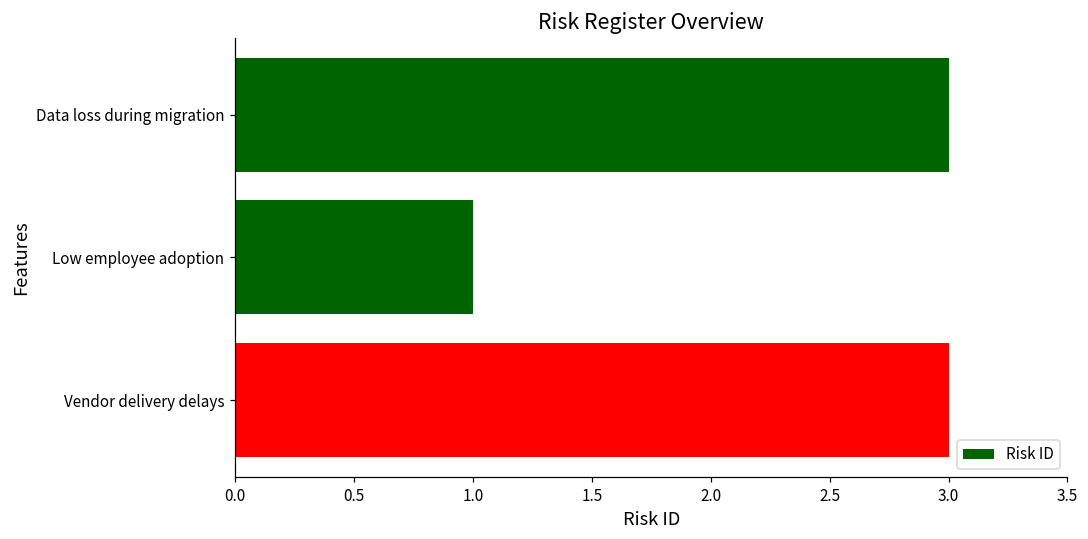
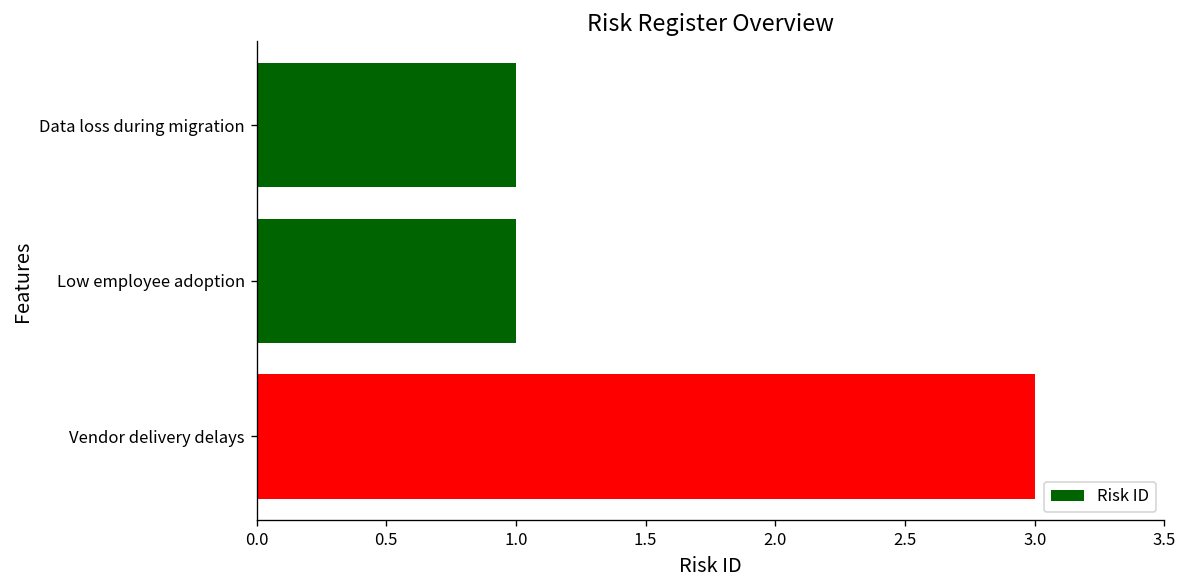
  {
-   "Data loss during migration": 3,
+   "Data loss during migration": 1,
    "Low employee adoption": 1,
    "Vendor delivery delays": 3
  }
